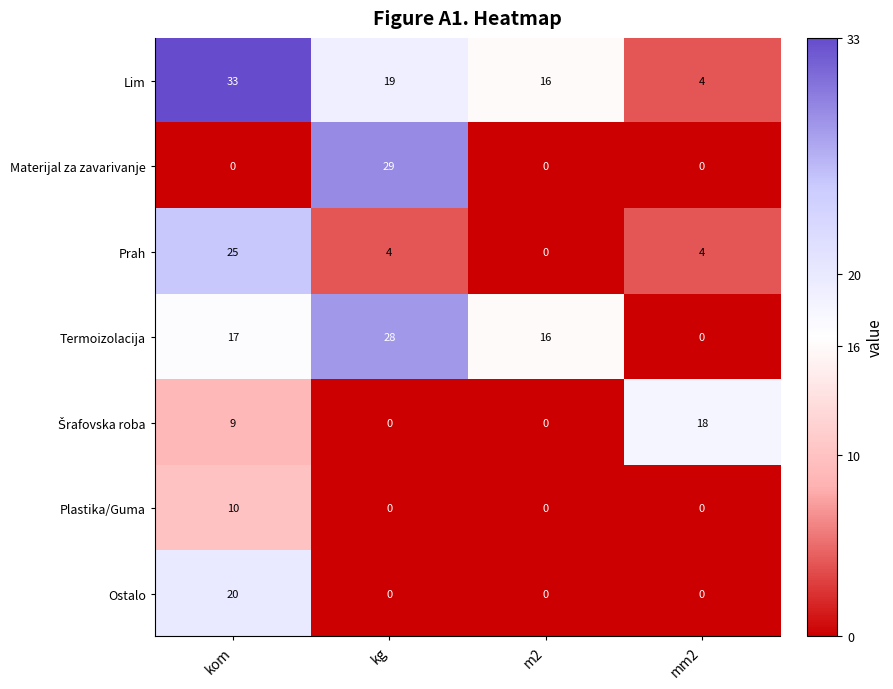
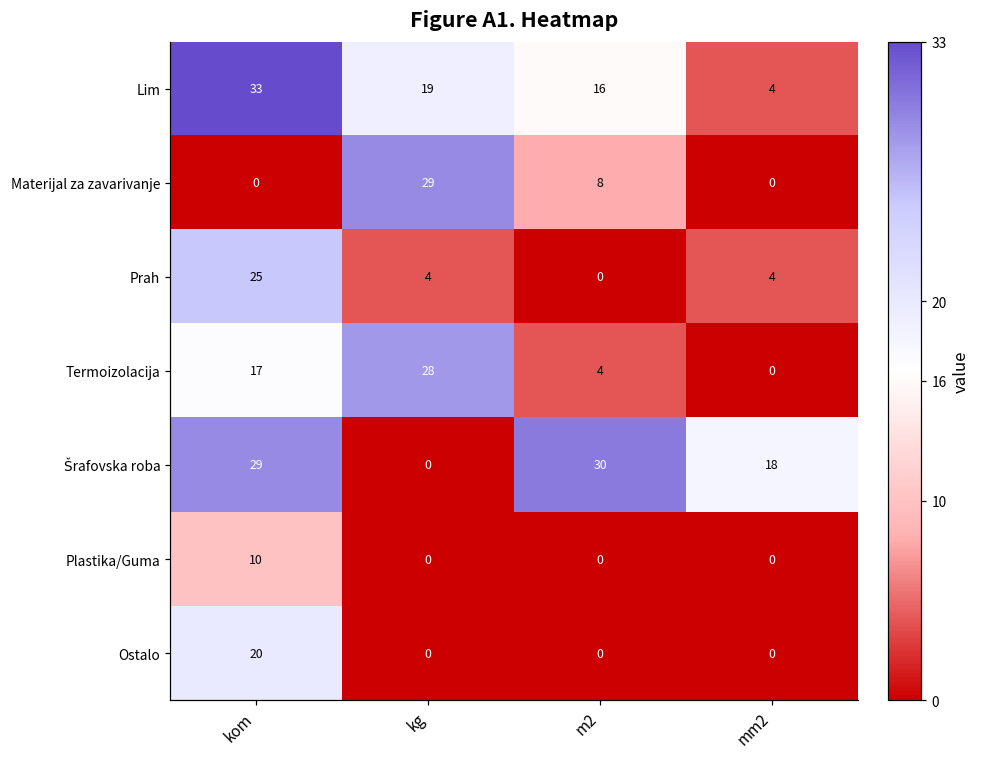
  {
    "Lim": {
      "kom": 33,
      "kg": 19,
      "m2": 16,
      "mm2": 4
    },
    "Materijal za zavarivanje": {
      "kom": 0,
      "kg": 29,
-     "m2": 0,
+     "m2": 8,
      "mm2": 0
    },
    "Prah": {
      "kom": 25,
      "kg": 4,
      "m2": 0,
      "mm2": 4
    },
    "Termoizolacija": {
      "kom": 17,
      "kg": 28,
-     "m2": 16,
+     "m2": 4,
      "mm2": 0
    },
    "Šrafovska roba": {
-     "kom": 9,
+     "kom": 29,
      "kg": 0,
-     "m2": 0,
+     "m2": 30,
      "mm2": 18
    },
    "Plastika/Guma": {
      "kom": 10,
      "kg": 0,
      "m2": 0,
      "mm2": 0
    },
    "Ostalo": {
      "kom": 20,
      "kg": 0,
      "m2": 0,
      "mm2": 0
    }
  }
